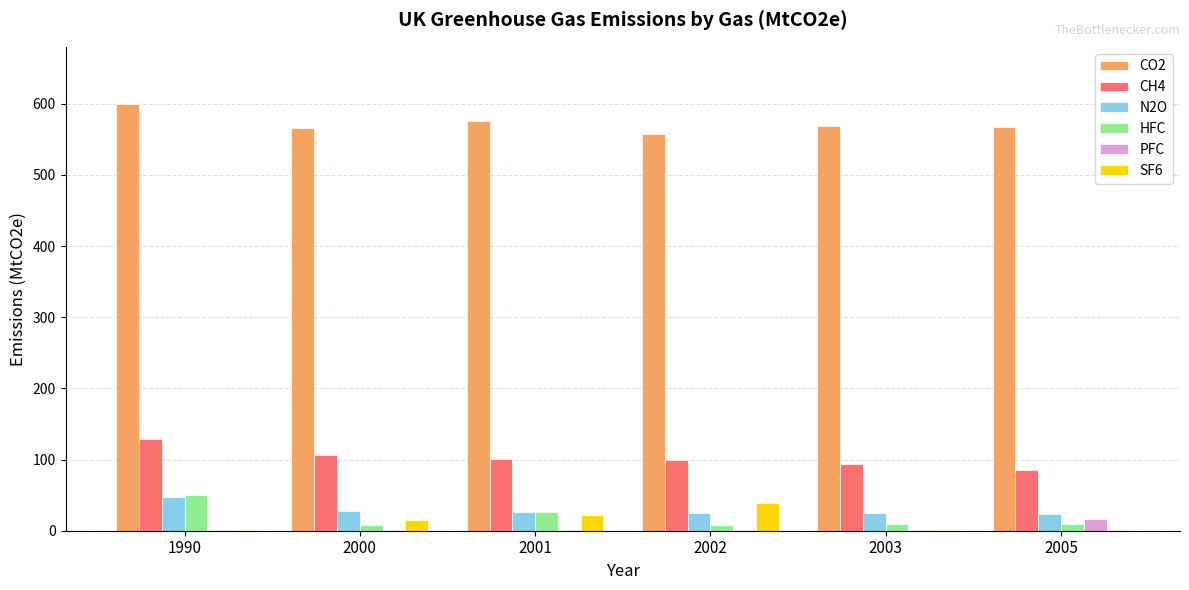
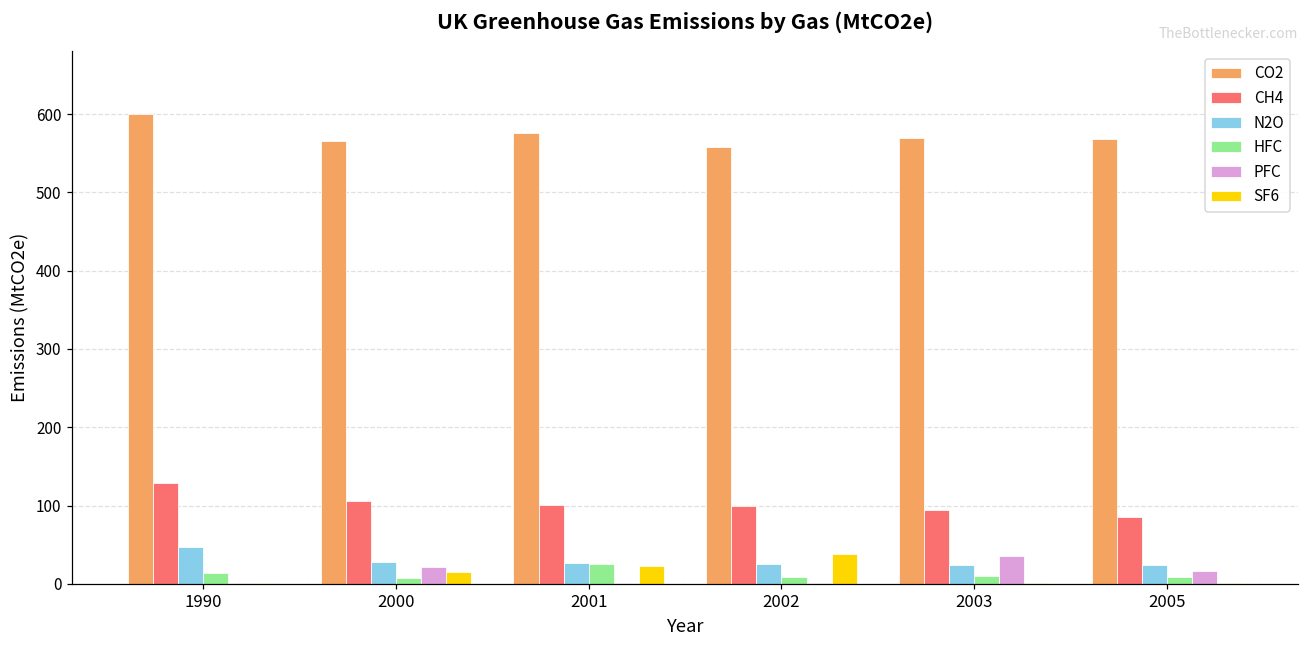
  {
    "N2O": {
      "1990": 50,
      "2000": 30,
      "2001": 30,
      "2002": 20,
      "2003": 20,
      "2005": 20
    },
    "HFC": {
-     "1990": 50,
+     "1990": 10,
      "2000": 10,
      "2001": 30,
      "2002": 10,
      "2003": 10,
      "2005": 10
    },
    "PFC": {
-     "2000": 0,
-     "2003": 0,
+     "2000": 20,
+     "2003": 40,
      "2005": 20
    },
    "SF6": {
      "2000": 20,
      "2001": 20,
      "2002": 40
    }
  }
